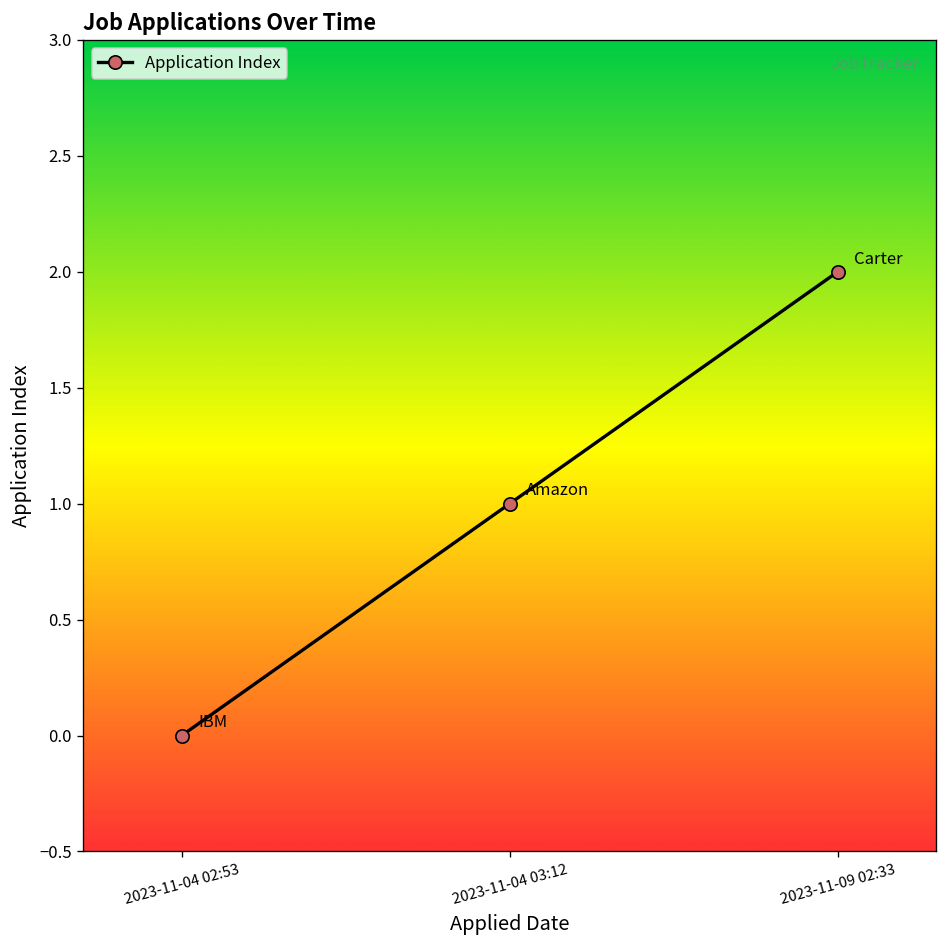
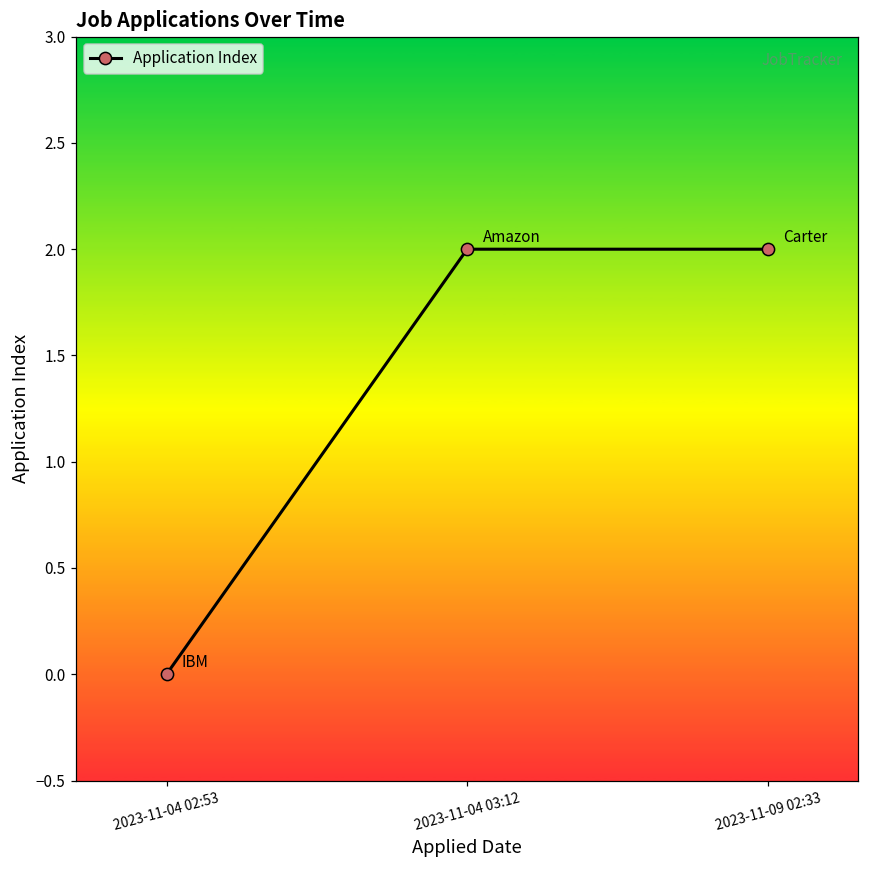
  {
    "2023-11-04 02:53": 0,
-   "2023-11-04 03:12": 1,
+   "2023-11-04 03:12": 2,
    "2023-11-09 02:33": 2
  }
